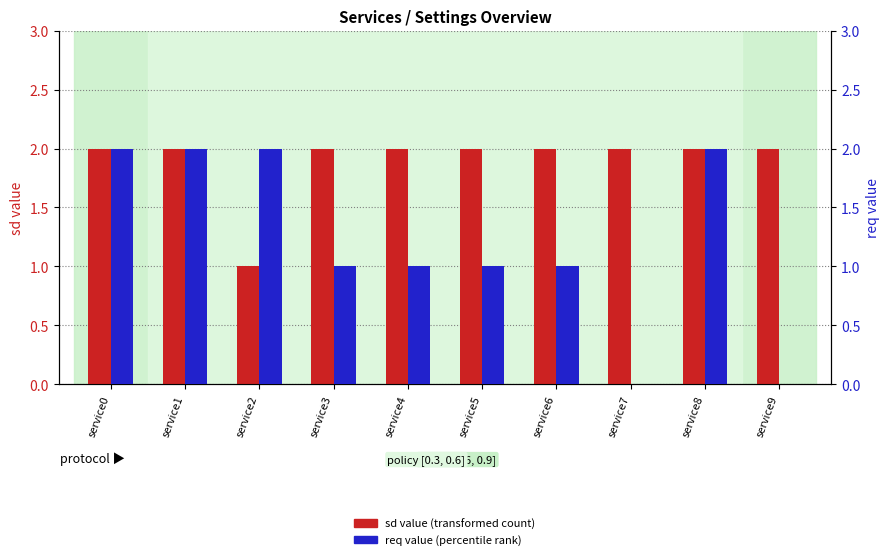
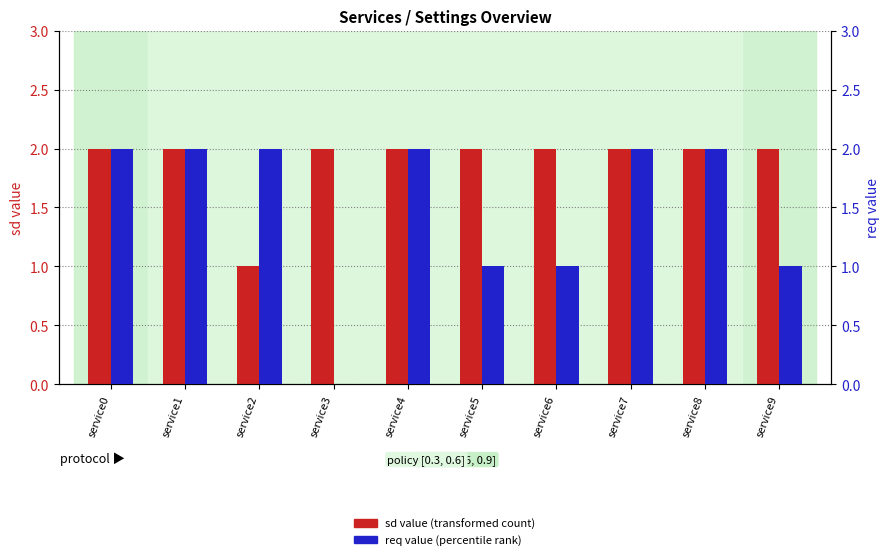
  {
    "sd value (transformed count)": {
      "service0": 2.00,
      "service1": 2.00,
      "service2": 1.00,
      "service3": 2.00,
      "service4": 2.00,
      "service5": 2.00,
      "service6": 2.00,
      "service7": 2.00,
      "service8": 2.00,
      "service9": 2.00
    },
    "req value (percentile rank)": {
      "service0": 2,
      "service1": 2,
      "service2": 2,
-     "service3": 1,
-     "service4": 1,
+     "service3": 0,
+     "service4": 2,
      "service5": 1,
      "service6": 1,
-     "service7": 0,
+     "service7": 2,
      "service8": 2,
-     "service9": 0
+     "service9": 1
    }
  }
